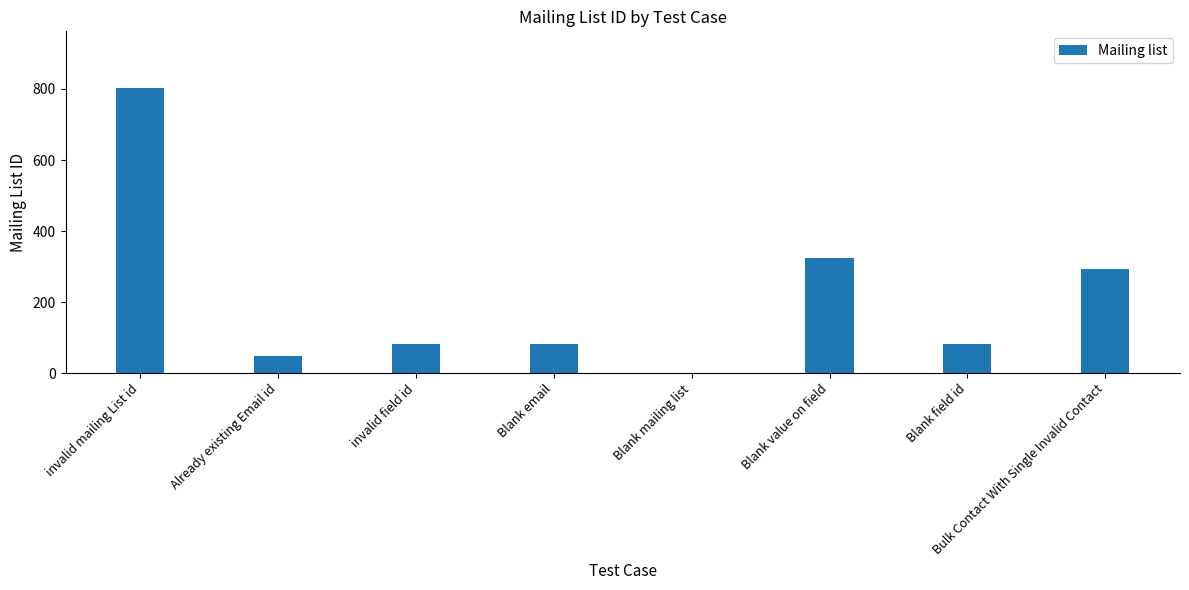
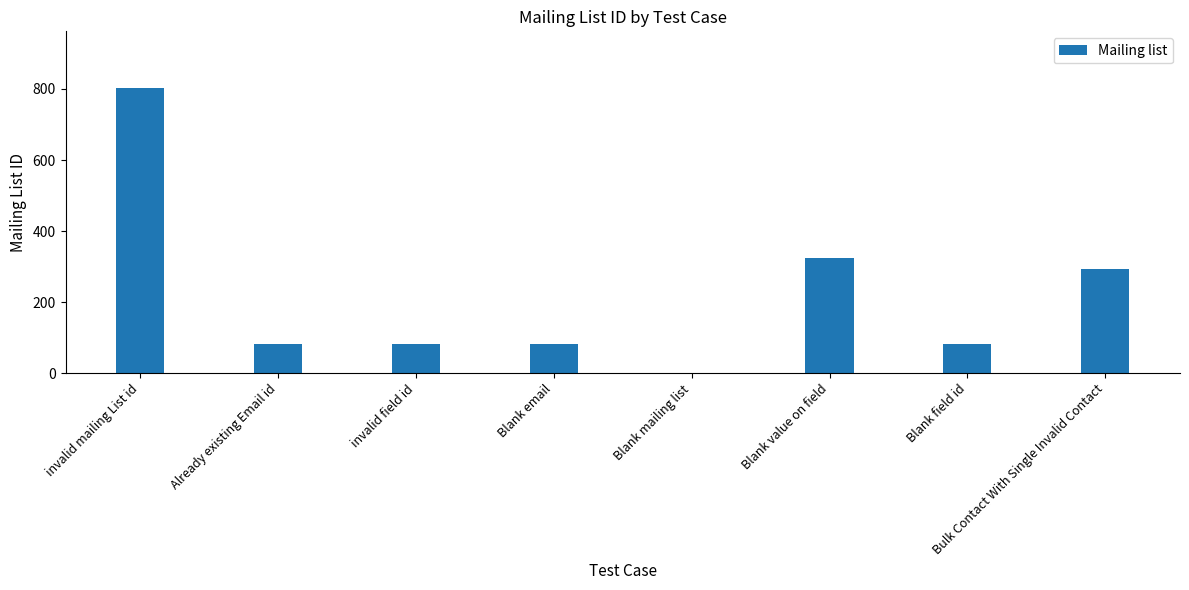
  {
    "invalid mailing List id": 800,
-   "Already existing Email id": 50,
+   "Already existing Email id": 80,
    "invalid field id": 80,
    "Blank email": 80,
    "Blank mailing list": 0,
    "Blank value on field": 320,
    "Blank field id": 80,
    "Bulk Contact With Single Invalid Contact": 290
  }
